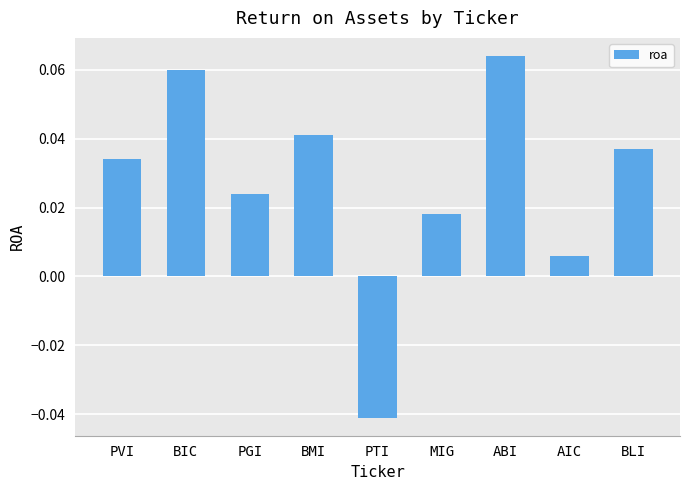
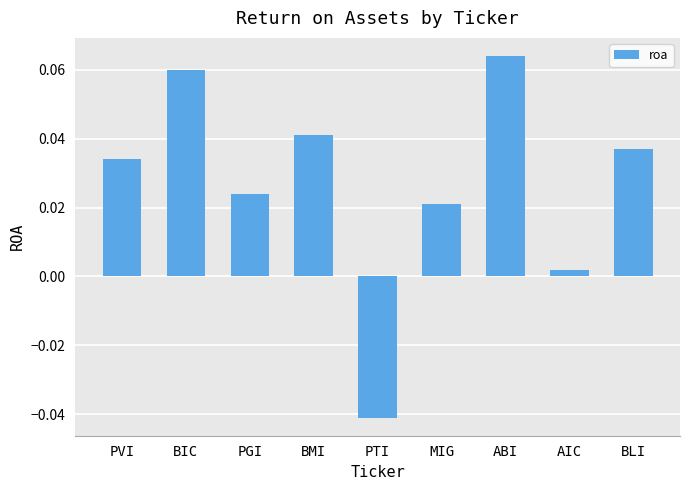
  {
    "PVI": 0.034,
    "BIC": 0.060,
    "PGI": 0.024,
    "BMI": 0.041,
    "PTI": -0.041,
-   "MIG": 0.018,
+   "MIG": 0.021,
    "ABI": 0.064,
-   "AIC": 0.006,
+   "AIC": 0.002,
    "BLI": 0.037
  }
